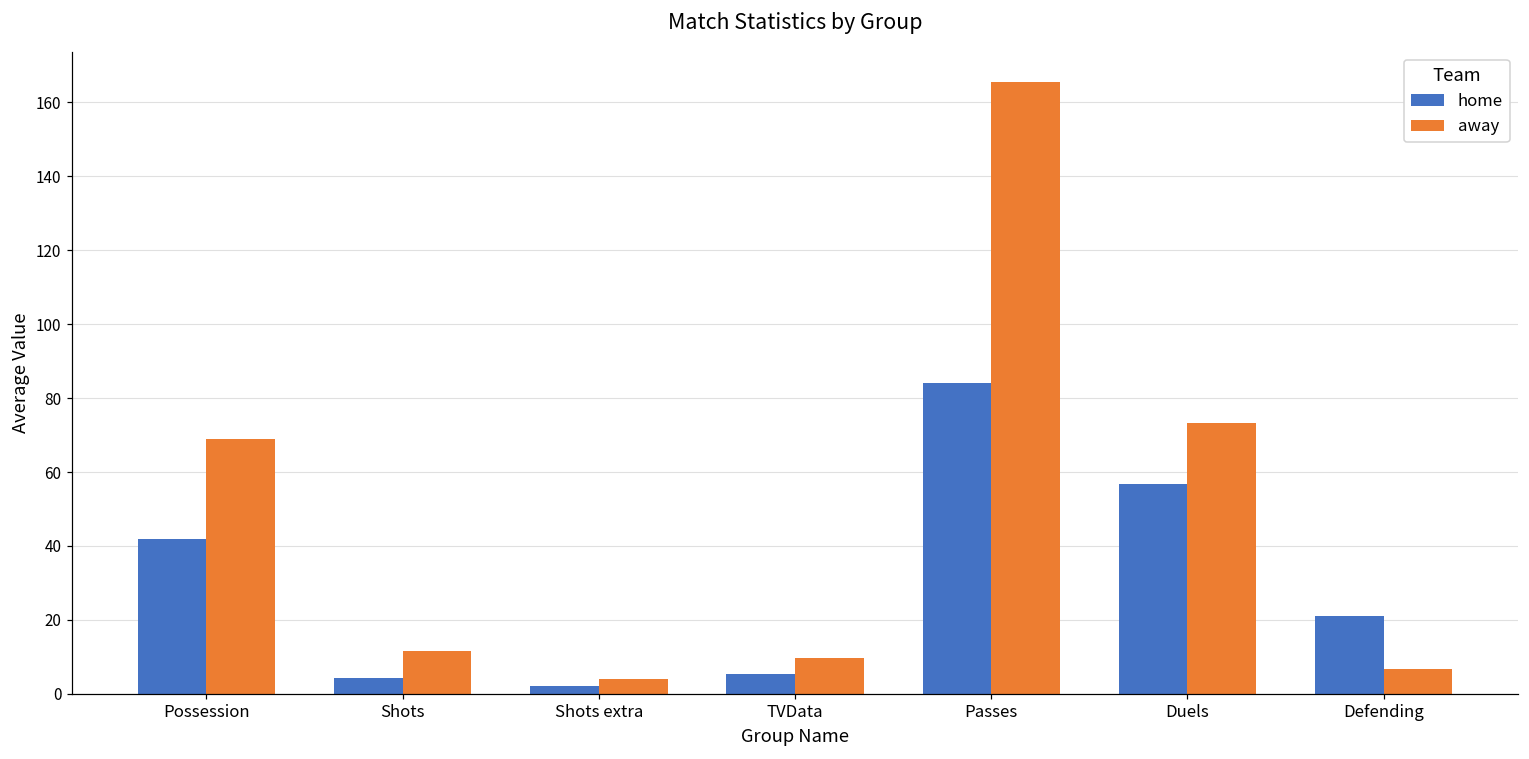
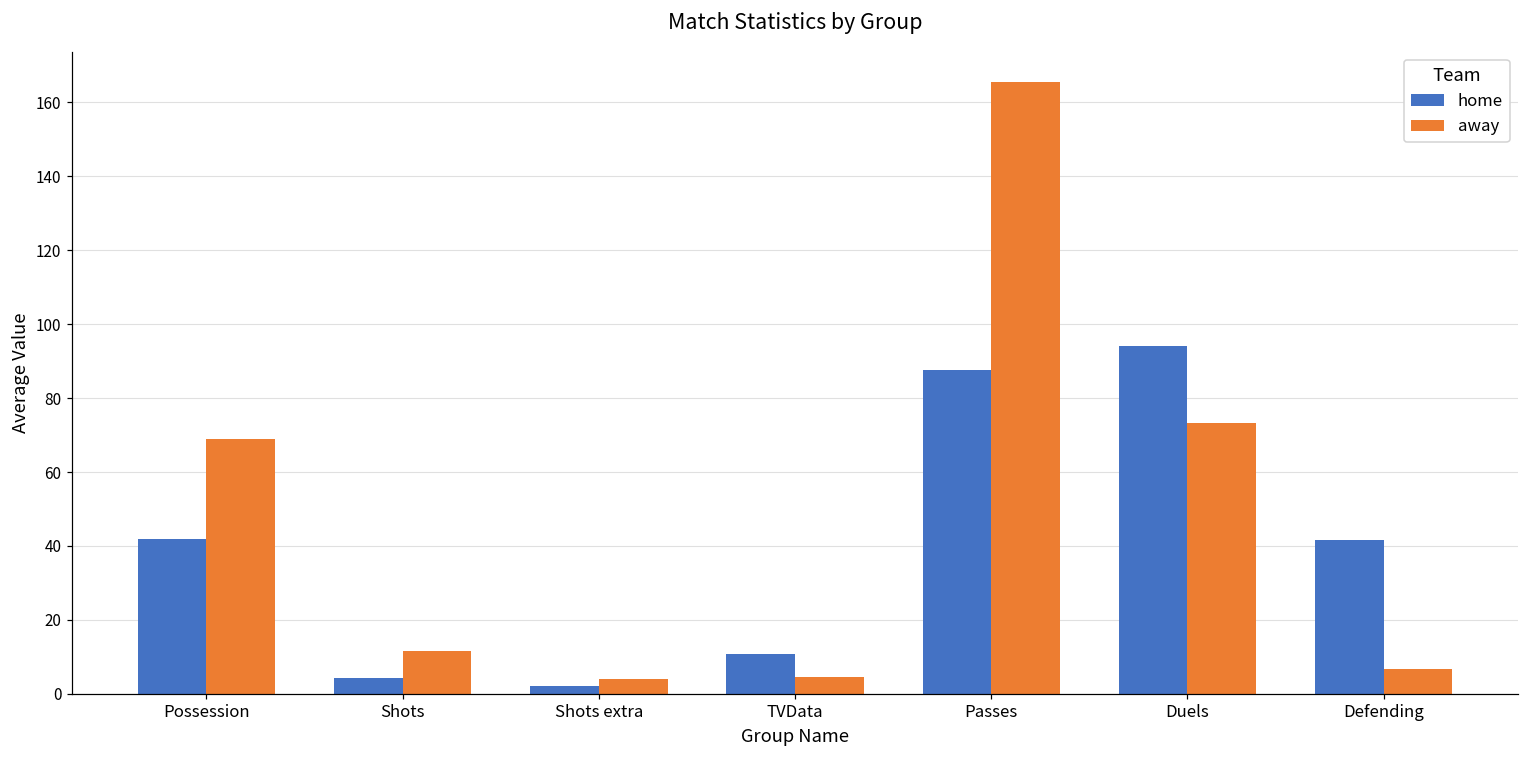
  {
    "home": {
      "Possession": 42,
      "Shots": 4,
      "Shots extra": 2,
-     "TVData": 5,
-     "Passes": 84,
-     "Duels": 57,
-     "Defending": 21
+     "TVData": 11,
+     "Passes": 88,
+     "Duels": 94,
+     "Defending": 42
    },
    "away": {
      "Possession": 69,
      "Shots": 12,
      "Shots extra": 4,
-     "TVData": 10,
+     "TVData": 5,
      "Passes": 166,
      "Duels": 73,
      "Defending": 7
    }
  }
